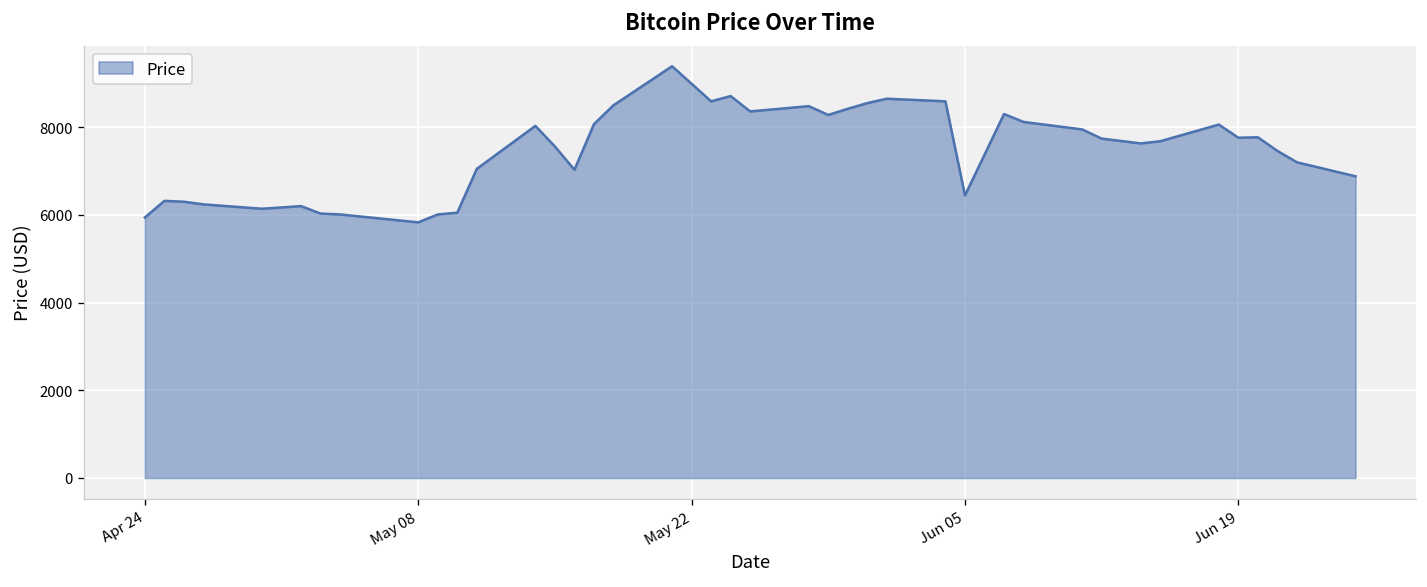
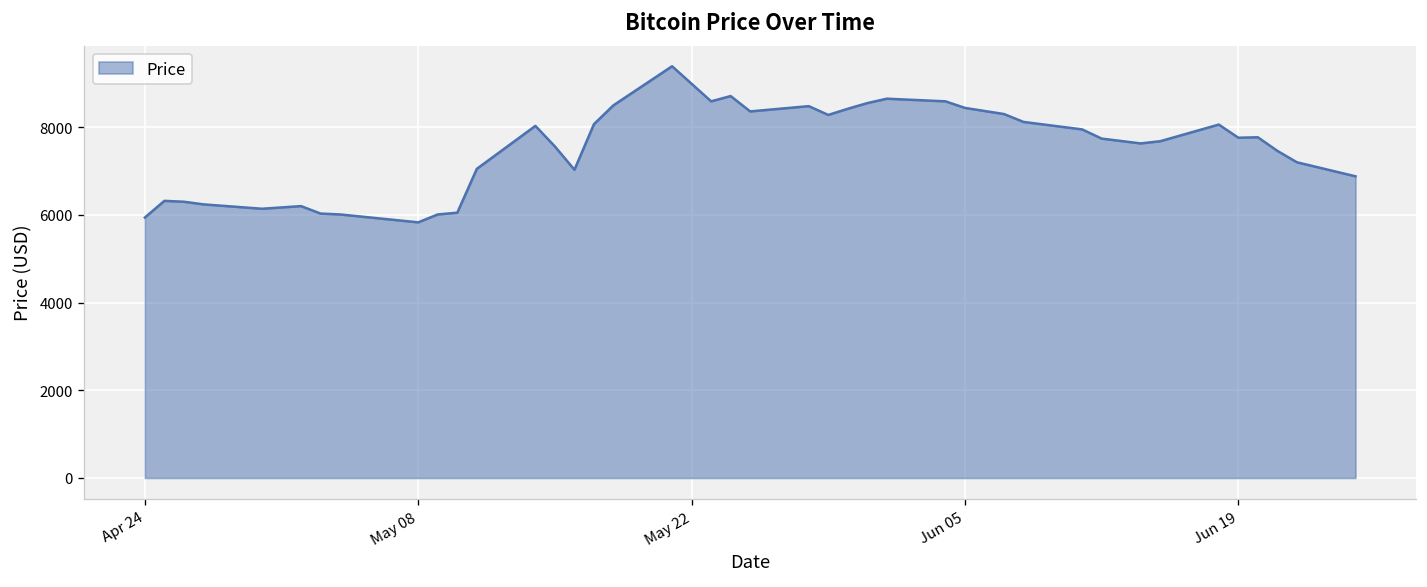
  {
    "Apr 24": 5900,
    "May 08": 5800,
-   "Jun 05": 6400,
+   "Jun 05": 8400,
    "Jun 19": 7800
  }
